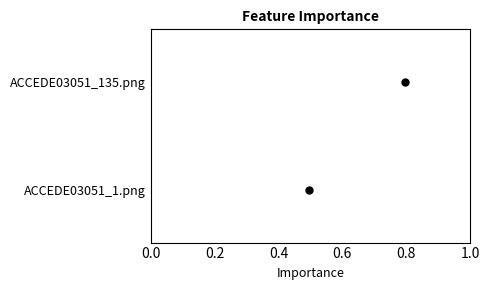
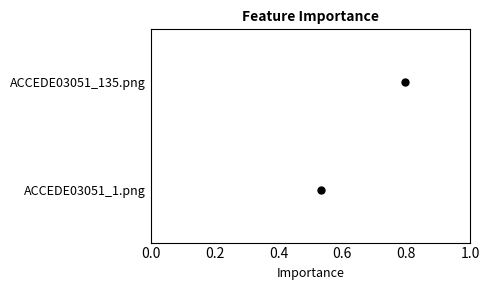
  {
    "ACCEDE03051_135.png": 0.80,
-   "ACCEDE03051_1.png": 0.49
+   "ACCEDE03051_1.png": 0.53
  }
